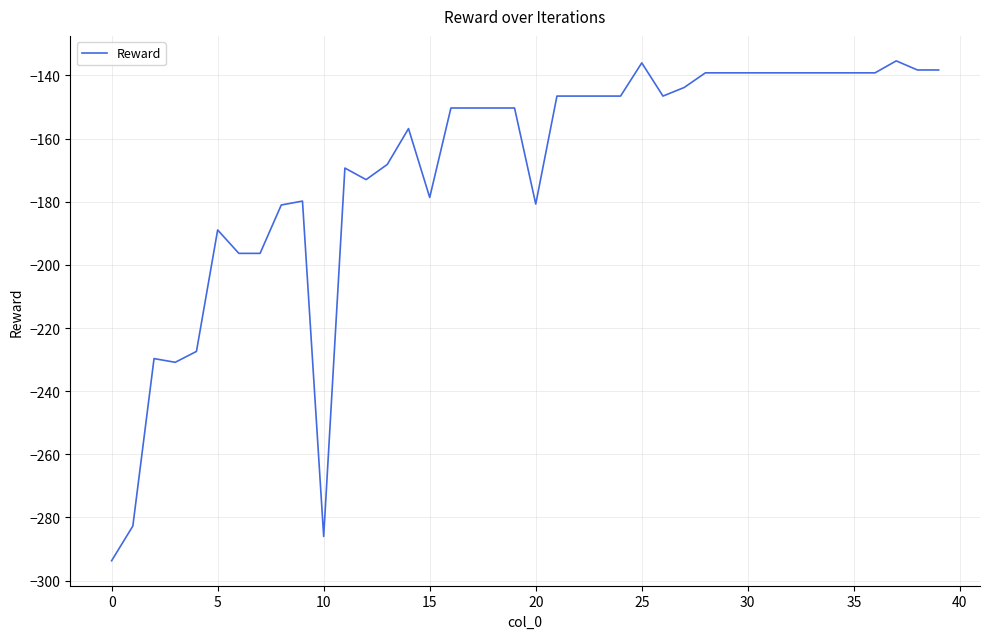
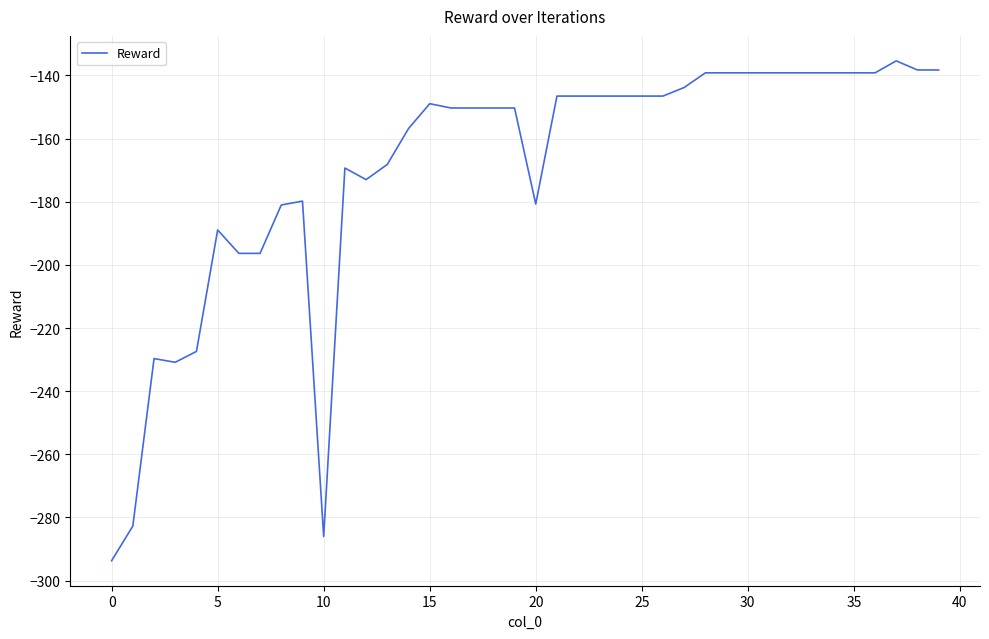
  {
    "0": -294,
    "5": -189,
    "10": -286,
-   "15": -179,
+   "15": -149,
    "20": -181,
-   "25": -136,
+   "25": -147,
    "30": -139,
    "35": -139
  }
